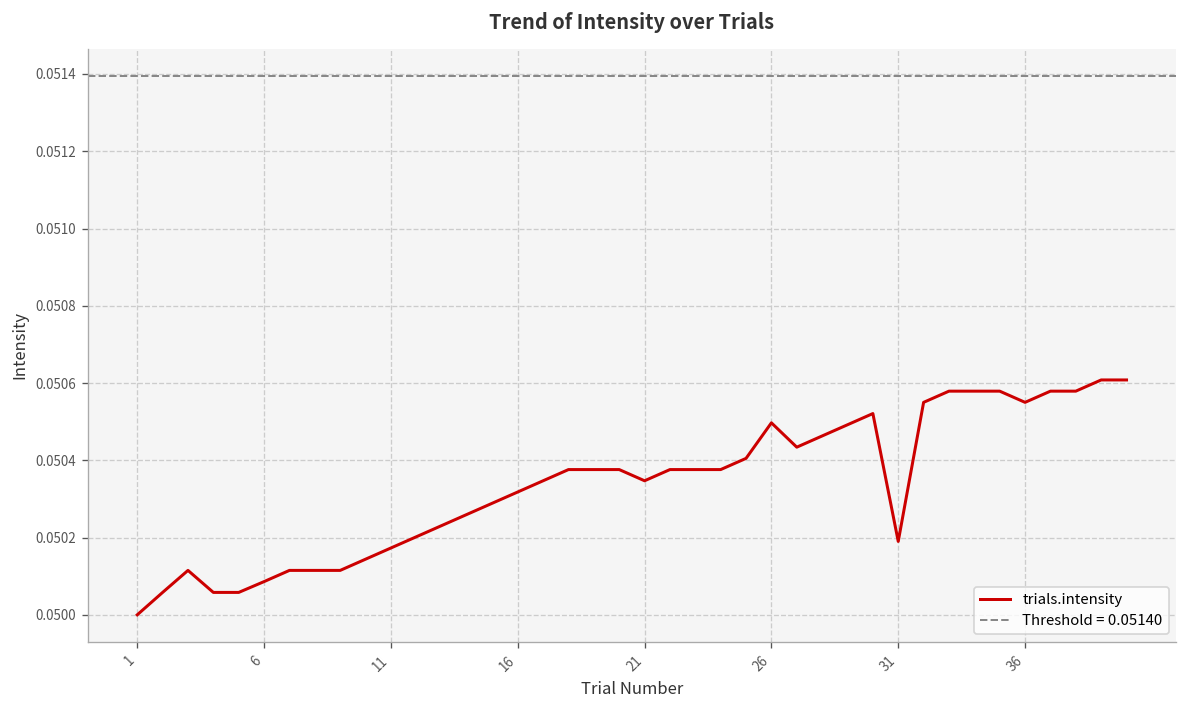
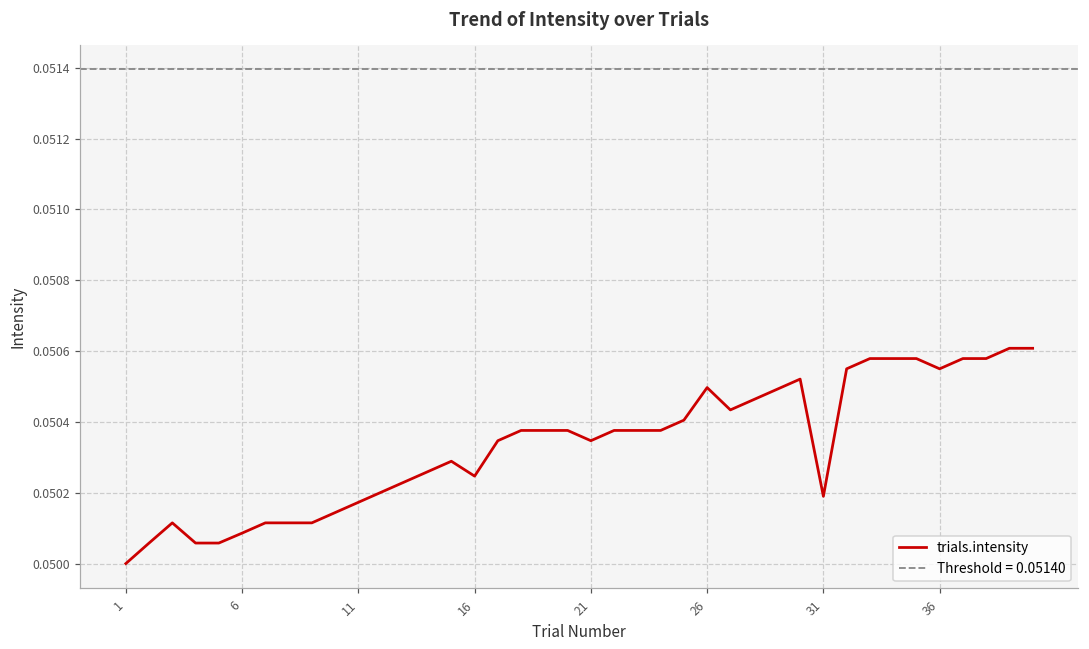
  {
    "1": 0.05000,
    "6": 0.05009,
    "11": 0.05017,
-   "16": 0.05032,
+   "16": 0.05025,
    "21": 0.05035,
    "26": 0.05050,
    "31": 0.05019,
    "36": 0.05055
  }
